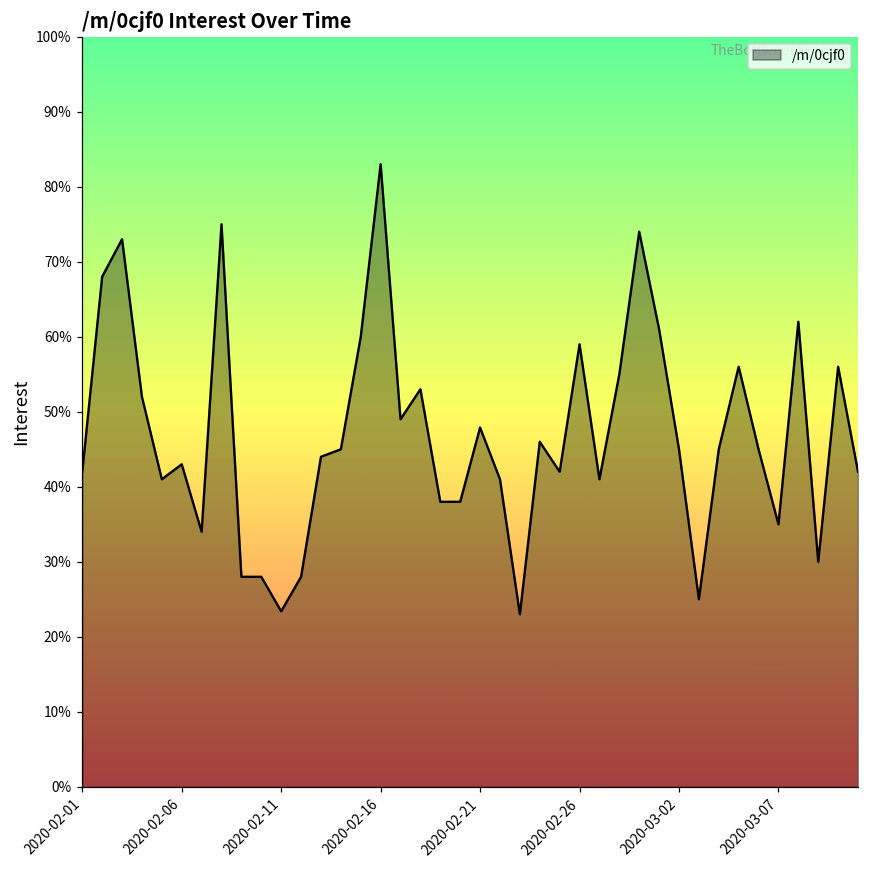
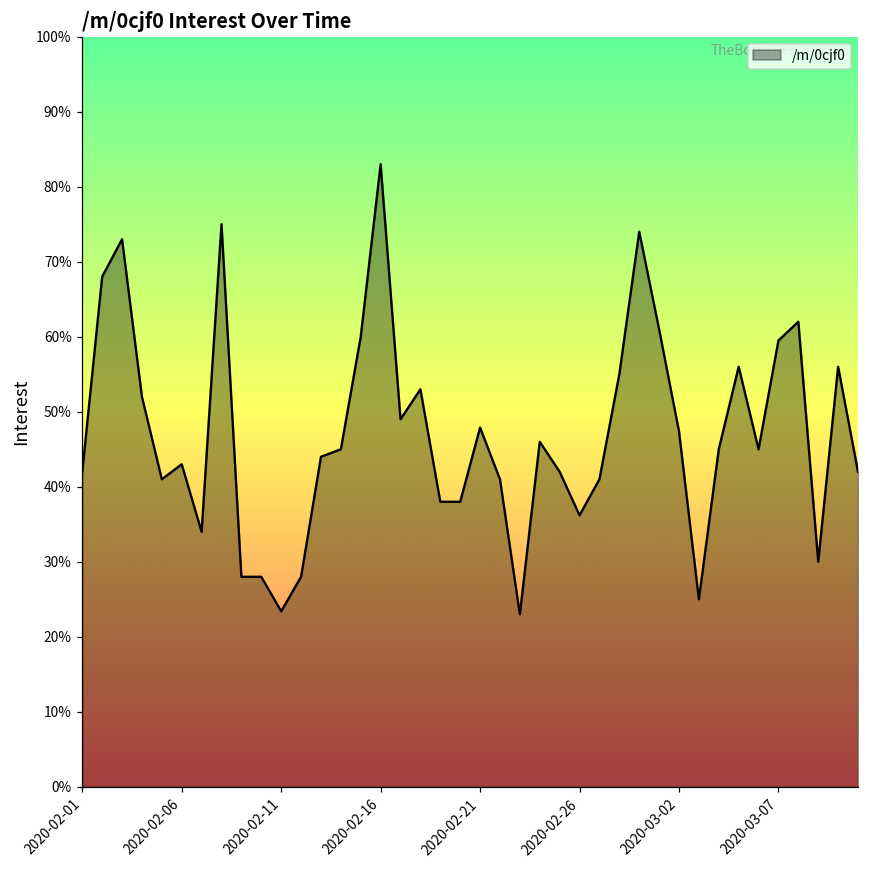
  {
    "2020-02-01": "42%",
    "2020-02-06": "43%",
    "2020-02-11": "23%",
    "2020-02-16": "83%",
    "2020-02-21": "48%",
-   "2020-02-26": "59%",
-   "2020-03-02": "45%",
-   "2020-03-07": "35%"
+   "2020-02-26": "36%",
+   "2020-03-02": "47%",
+   "2020-03-07": "60%"
  }
